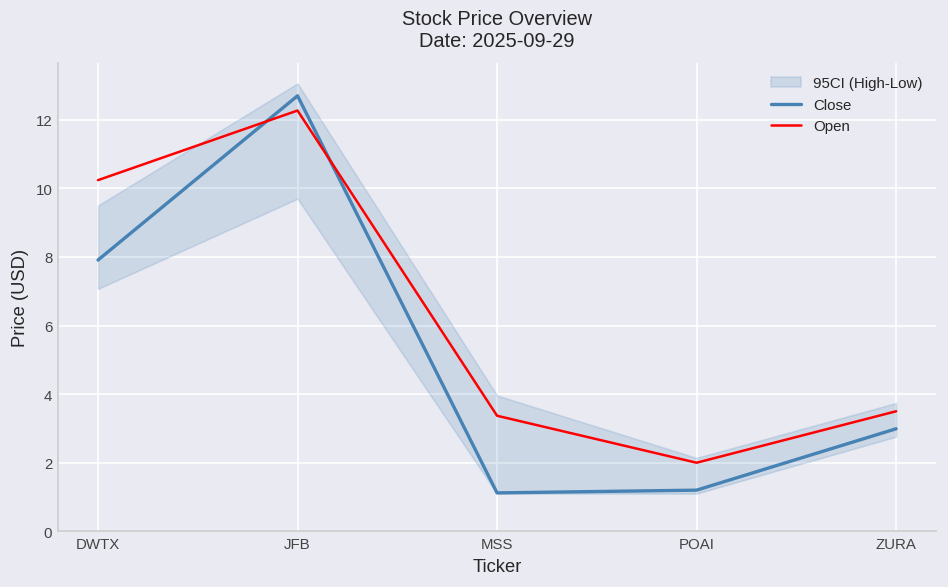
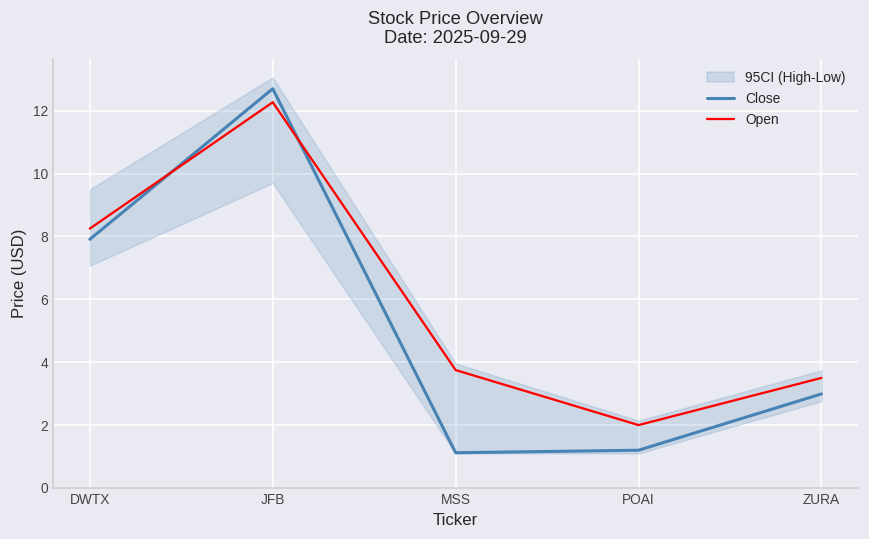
  {
    "Open": {
-     "DWTX": 10.2,
+     "DWTX": 8.3,
      "JFB": 12.3,
-     "MSS": 3.4,
+     "MSS": 3.8,
      "POAI": 2.0,
      "ZURA": 3.5
    }
  }
